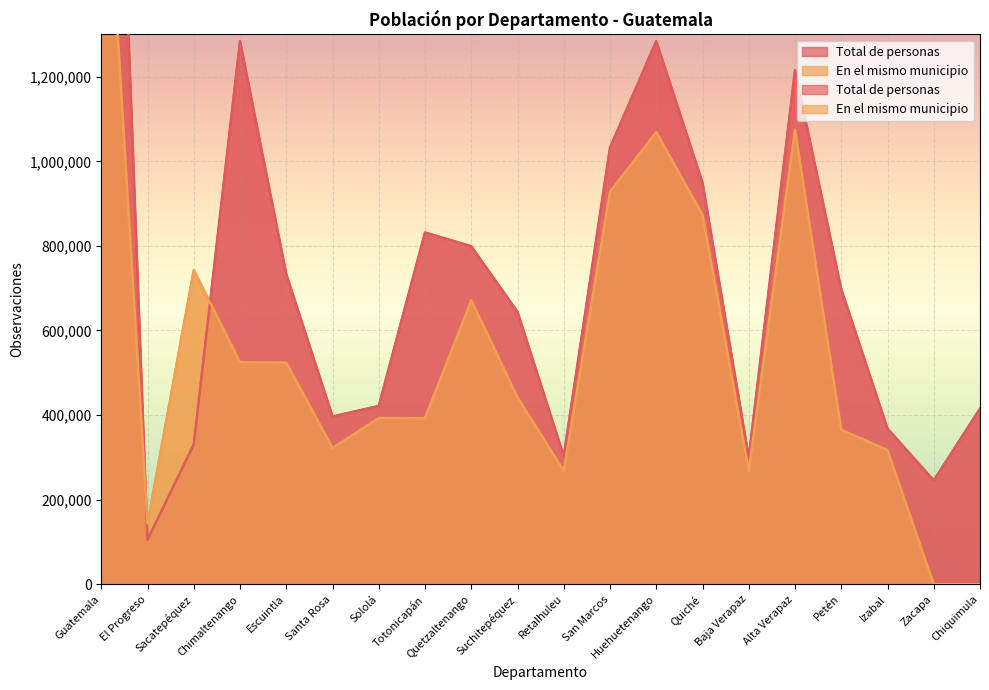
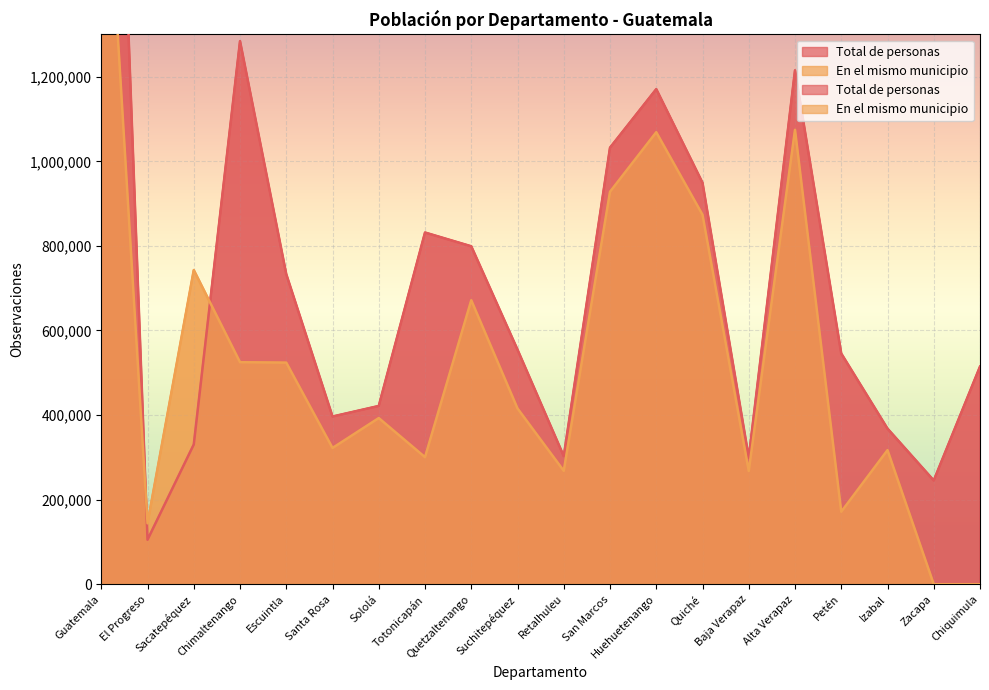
  {
    "Total de personas": {
      "El Progreso": "110,000",
      "Sacatepéquez": "330,000",
      "Chimaltenango": "1,280,000",
      "Escuintla": "730,000",
      "Santa Rosa": "400,000",
      "Sololá": "420,000",
      "Totonicapán": "830,000",
      "Quetzaltenango": "800,000",
-     "Suchitepéquez": "640,000",
+     "Suchitepéquez": "550,000",
      "Retalhuleu": "300,000",
      "San Marcos": "1,030,000",
-     "Huehuetenango": "1,280,000",
+     "Huehuetenango": "1,170,000",
      "Quiché": "950,000",
      "Baja Verapaz": "300,000",
      "Alta Verapaz": "1,220,000",
-     "Petén": "700,000",
+     "Petén": "550,000",
      "Izabal": "370,000",
      "Zacapa": "250,000",
-     "Chiquimula": "420,000"
+     "Chiquimula": "510,000"
    },
    "En el mismo municipio": {
      "El Progreso": "140,000",
      "Sacatepéquez": "740,000",
      "Chimaltenango": "530,000",
      "Escuintla": "520,000",
      "Santa Rosa": "320,000",
      "Sololá": "390,000",
-     "Totonicapán": "390,000",
+     "Totonicapán": "300,000",
      "Quetzaltenango": "670,000",
-     "Suchitepéquez": "440,000",
+     "Suchitepéquez": "420,000",
      "Retalhuleu": "270,000",
      "San Marcos": "930,000",
      "Huehuetenango": "1,070,000",
      "Quiché": "870,000",
      "Baja Verapaz": "270,000",
      "Alta Verapaz": "1,070,000",
-     "Petén": "370,000",
+     "Petén": "170,000",
      "Izabal": "320,000",
      "Zacapa": "0",
      "Chiquimula": "0"
    }
  }
